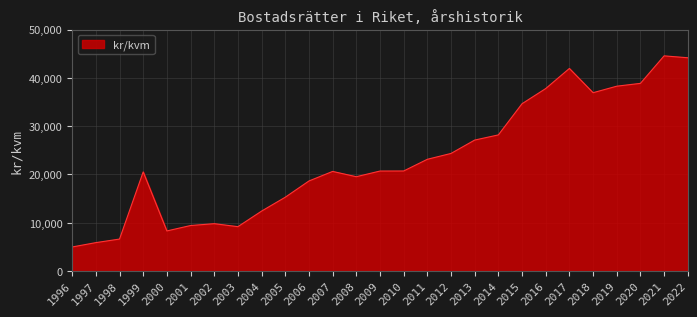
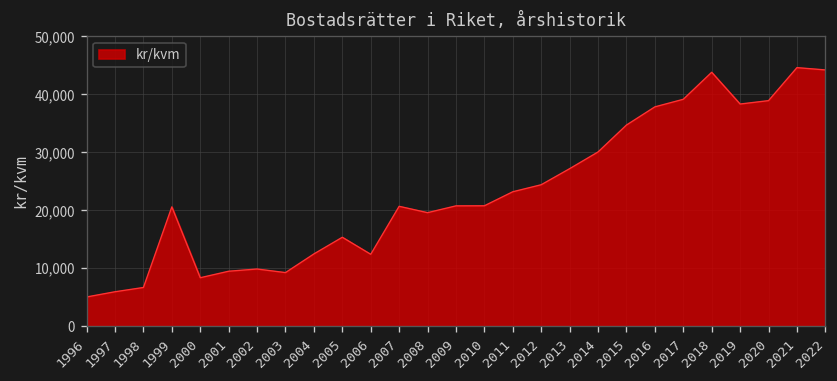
  {
    "1996": "5,000",
    "1997": "6,000",
    "1998": "7,000",
    "1999": "21,000",
    "2000": "8,000",
    "2001": "9,000",
    "2002": "10,000",
    "2003": "9,000",
    "2004": "12,000",
    "2005": "15,000",
-   "2006": "19,000",
+   "2006": "12,000",
    "2007": "21,000",
    "2008": "20,000",
    "2009": "21,000",
    "2010": "21,000",
    "2011": "23,000",
    "2012": "24,000",
    "2013": "27,000",
-   "2014": "28,000",
+   "2014": "30,000",
    "2015": "35,000",
    "2016": "38,000",
-   "2017": "42,000",
-   "2018": "37,000",
+   "2017": "39,000",
+   "2018": "44,000",
    "2019": "38,000",
    "2020": "39,000",
    "2021": "45,000",
    "2022": "44,000"
  }
